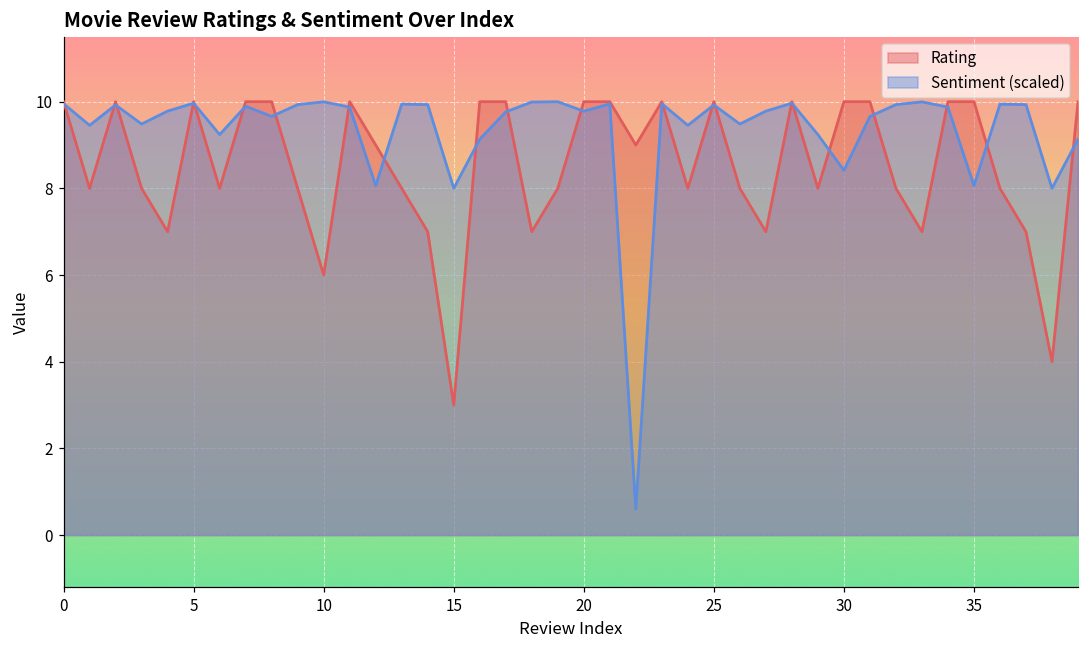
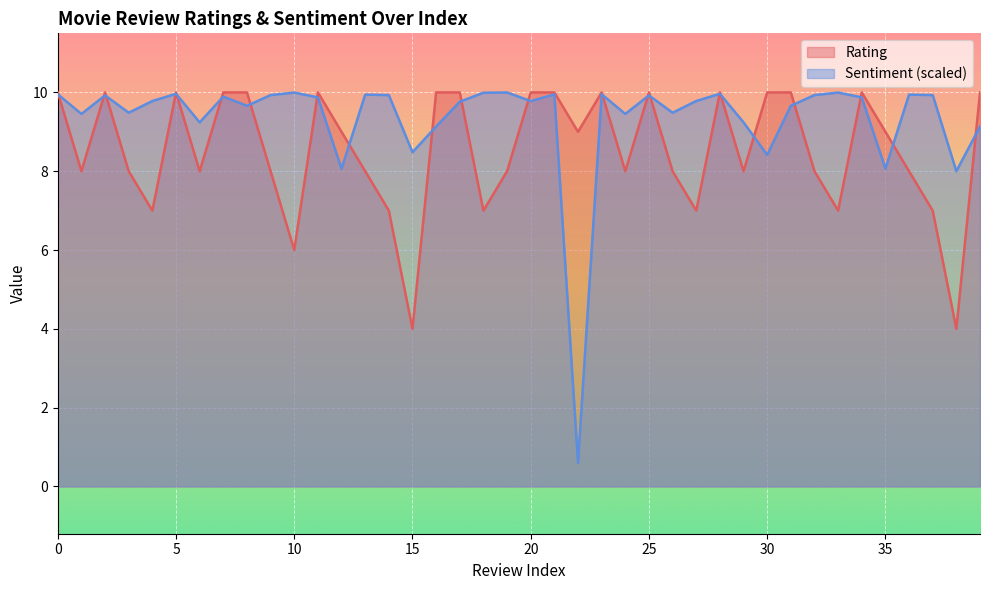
  {
    "Rating": {
      "10": 6,
-     "15": 3,
+     "15": 4,
      "20": 10,
      "25": 10,
      "30": 10,
-     "35": 10
+     "35": 9
    },
    "Sentiment (scaled)": {
      "10": 10.0,
-     "15": 8.0,
+     "15": 8.5,
      "20": 9.8,
      "25": 9.9,
      "30": 8.4,
      "35": 8.1
    }
  }
